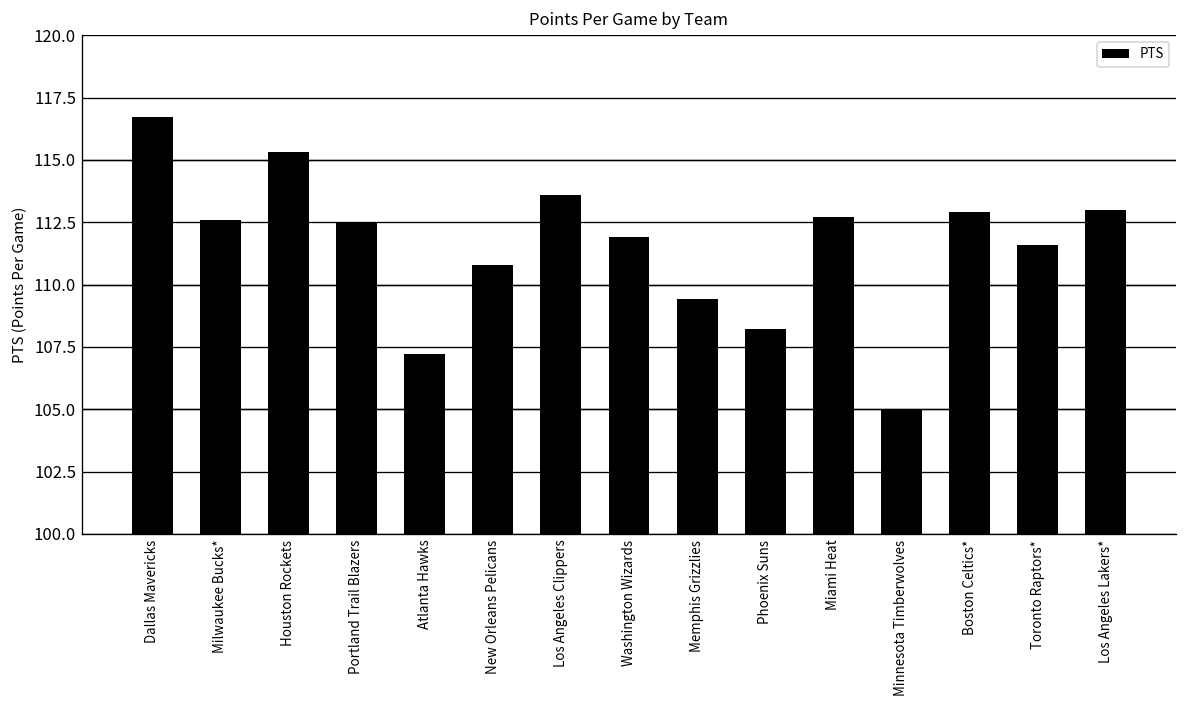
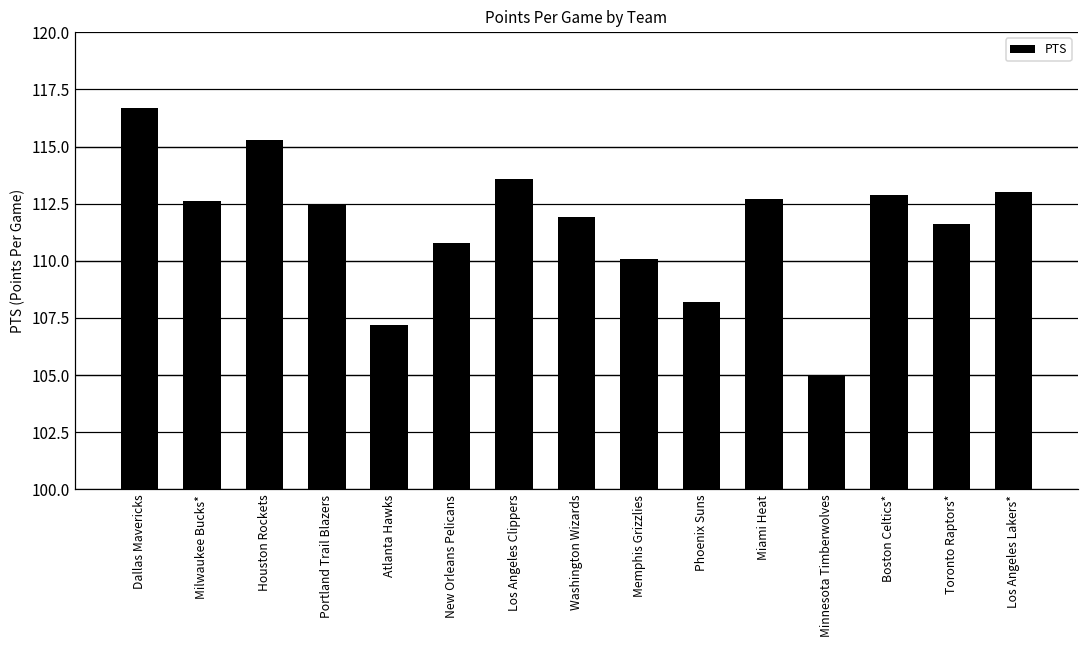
  {
    "Dallas Mavericks": 116.7,
    "Milwaukee Bucks*": 112.6,
    "Houston Rockets": 115.3,
    "Portland Trail Blazers": 112.5,
    "Atlanta Hawks": 107.2,
    "New Orleans Pelicans": 110.8,
    "Los Angeles Clippers": 113.6,
    "Washington Wizards": 111.9,
-   "Memphis Grizzlies": 109.4,
+   "Memphis Grizzlies": 110.1,
    "Phoenix Suns": 108.2,
    "Miami Heat": 112.7,
    "Minnesota Timberwolves": 105.0,
    "Boston Celtics*": 112.9,
    "Toronto Raptors*": 111.6,
    "Los Angeles Lakers*": 113.0
  }
